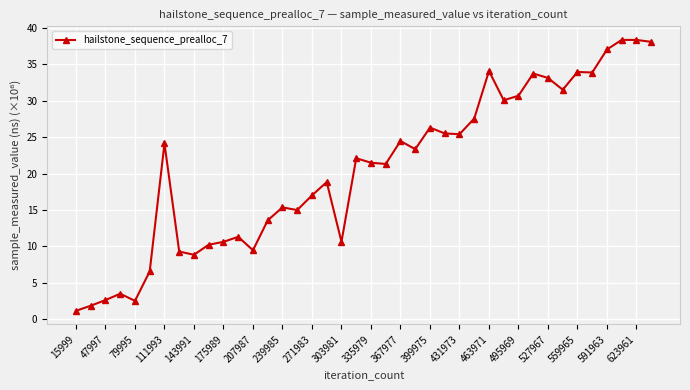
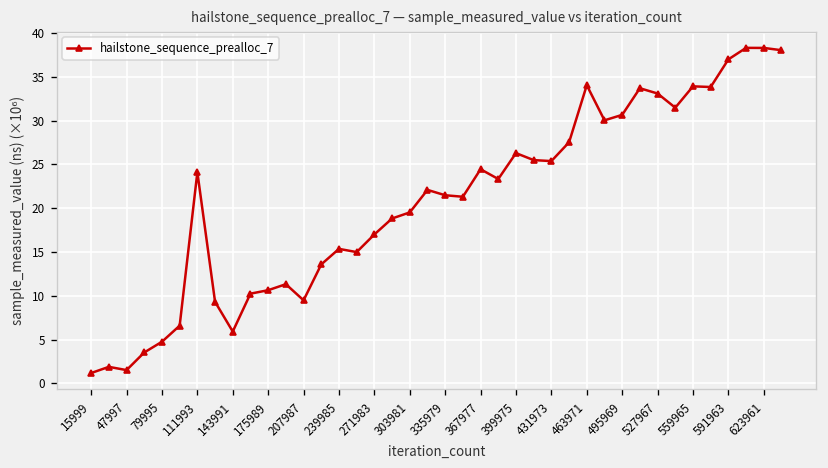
  {
    "15999": 1,
-   "47997": 3,
-   "79995": 3,
+   "47997": 2,
+   "79995": 5,
    "111993": 24,
-   "143991": 9,
+   "143991": 6,
    "175989": 11,
    "207987": 9,
    "239985": 15,
    "271983": 17,
-   "303981": 11,
+   "303981": 20,
    "335979": 21,
    "367977": 24,
    "399975": 26,
    "431973": 25,
    "463971": 34,
    "495969": 31,
    "527967": 33,
    "559965": 34,
    "591963": 37,
    "623961": 38
  }
